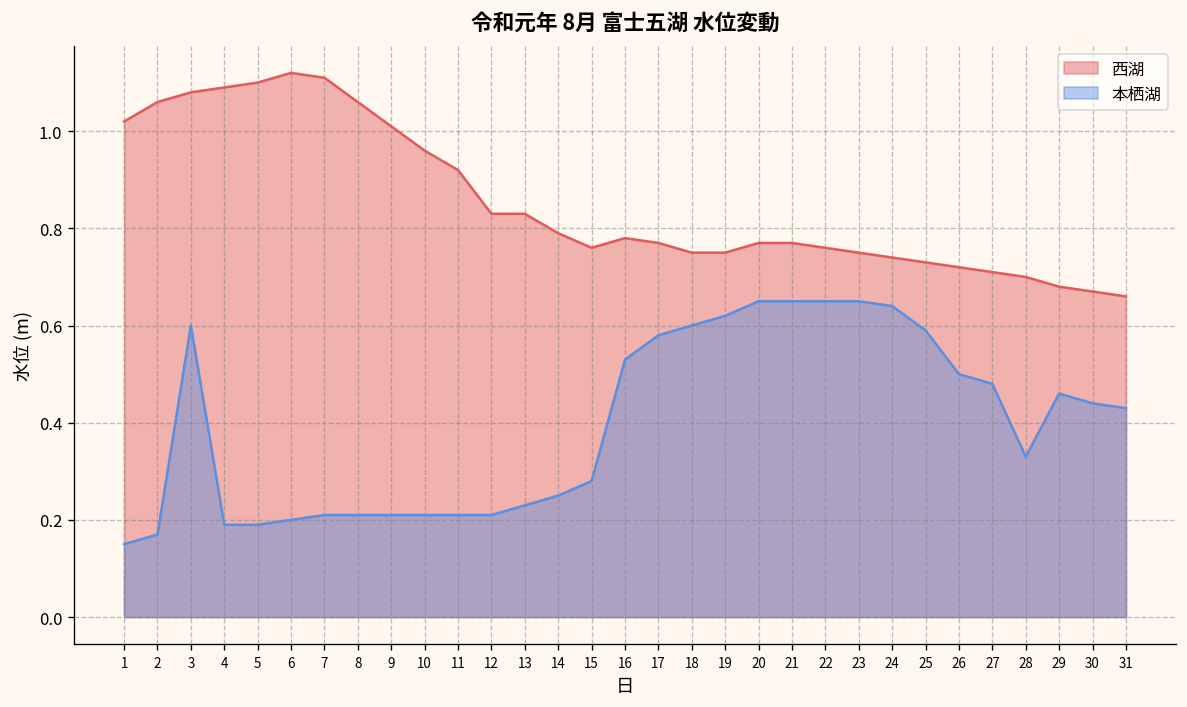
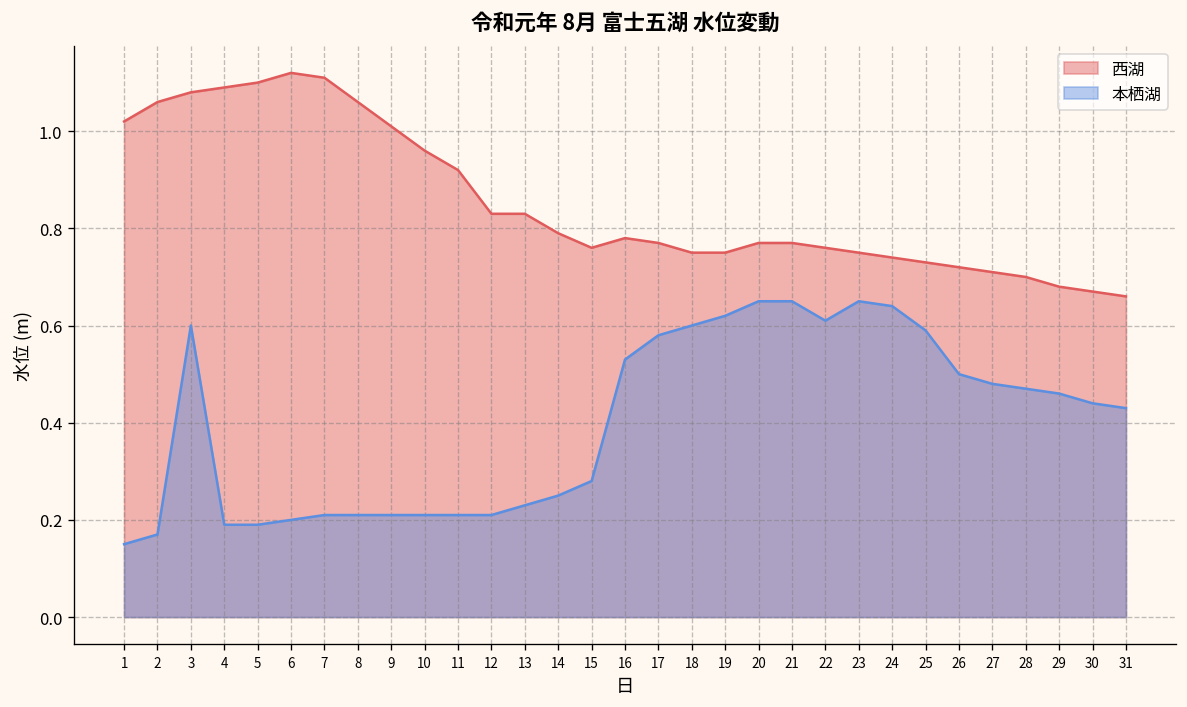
  {
    "西湖": {
      "1": 1.02,
      "2": 1.06,
      "3": 1.08,
      "4": 1.09,
      "5": 1.10,
      "6": 1.12,
      "7": 1.11,
      "8": 1.06,
      "9": 1.01,
      "10": 0.96,
      "11": 0.92,
      "12": 0.83,
      "13": 0.83,
      "14": 0.79,
      "15": 0.76,
      "16": 0.78,
      "17": 0.77,
      "18": 0.75,
      "19": 0.75,
      "20": 0.77,
      "21": 0.77,
      "22": 0.76,
      "23": 0.75,
      "24": 0.74,
      "25": 0.73,
      "26": 0.72,
      "27": 0.71,
      "28": 0.70,
      "29": 0.68,
      "30": 0.67,
      "31": 0.66
    },
    "本栖湖": {
      "1": 0.15,
      "2": 0.17,
      "3": 0.60,
      "4": 0.19,
      "5": 0.19,
      "6": 0.20,
      "7": 0.21,
      "8": 0.21,
      "9": 0.21,
      "10": 0.21,
      "11": 0.21,
      "12": 0.21,
      "13": 0.23,
      "14": 0.25,
      "15": 0.28,
      "16": 0.53,
      "17": 0.58,
      "18": 0.60,
      "19": 0.62,
      "20": 0.65,
      "21": 0.65,
-     "22": 0.65,
+     "22": 0.61,
      "23": 0.65,
      "24": 0.64,
      "25": 0.59,
      "26": 0.50,
      "27": 0.48,
-     "28": 0.33,
+     "28": 0.47,
      "29": 0.46,
      "30": 0.44,
      "31": 0.43
    }
  }
